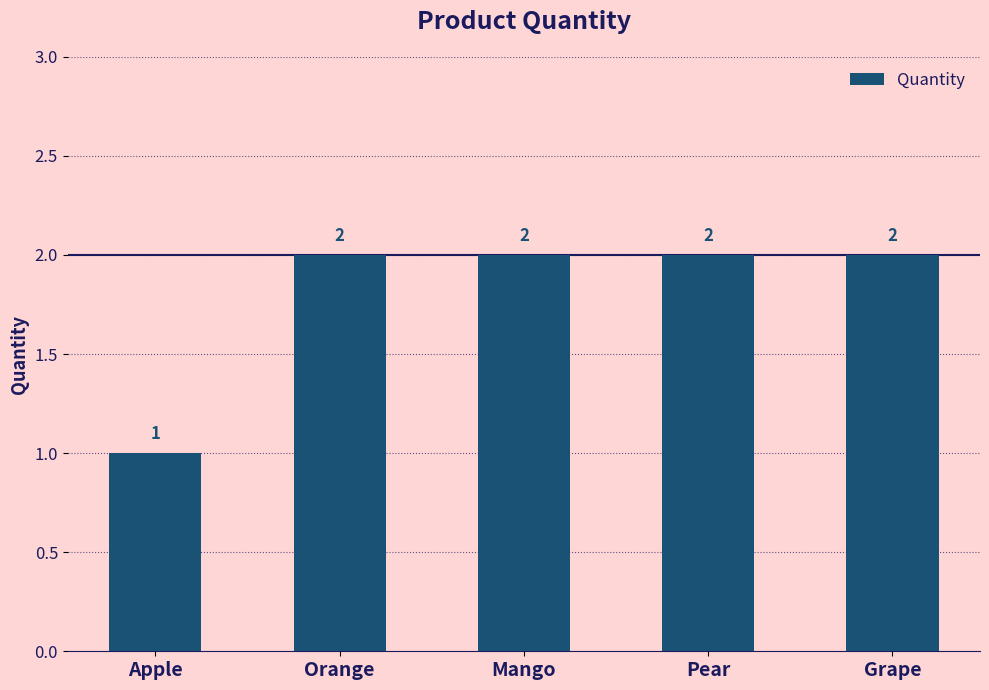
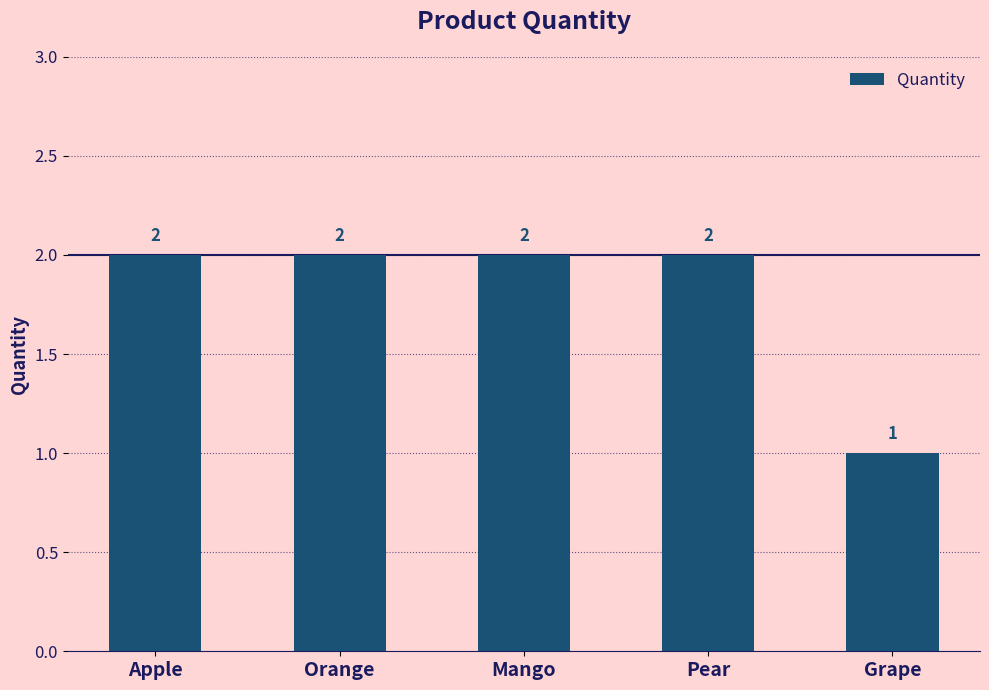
  {
-   "Apple": 1,
+   "Apple": 2,
    "Orange": 2,
    "Mango": 2,
    "Pear": 2,
-   "Grape": 2
+   "Grape": 1
  }
